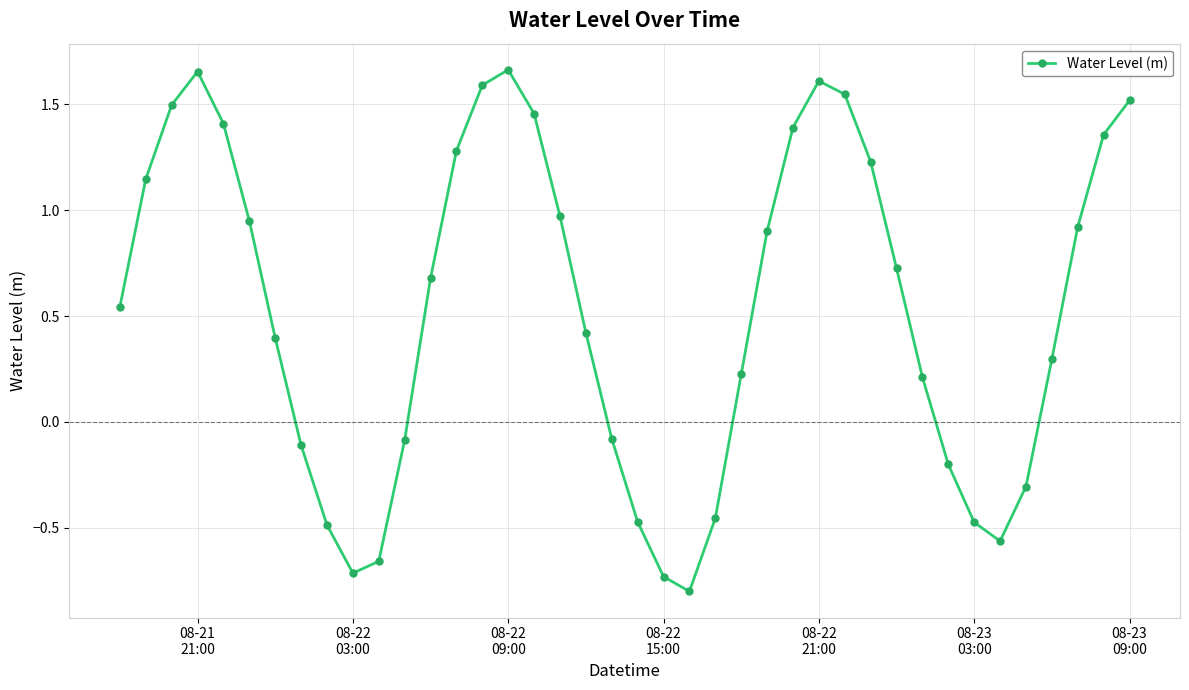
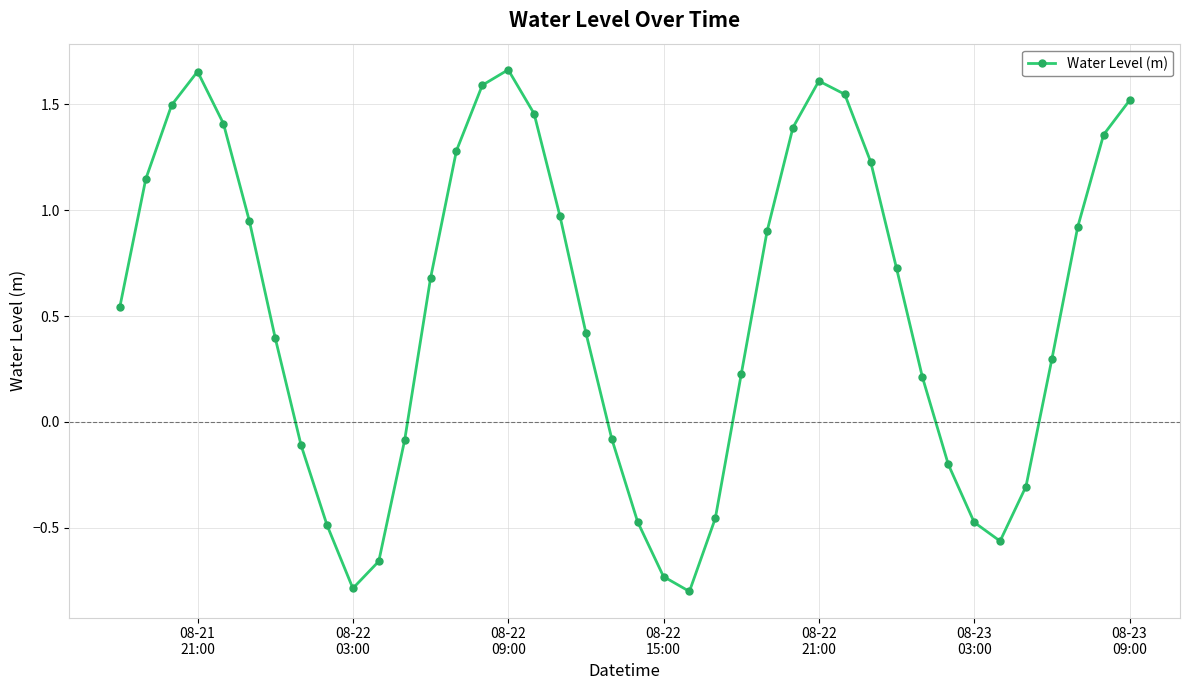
  {
    "08-21 21:00": 1.65,
-   "08-22 03:00": -0.71,
+   "08-22 03:00": -0.79,
    "08-22 09:00": 1.66,
    "08-22 15:00": -0.73,
    "08-22 21:00": 1.61,
    "08-23 03:00": -0.47,
    "08-23 09:00": 1.52
  }
